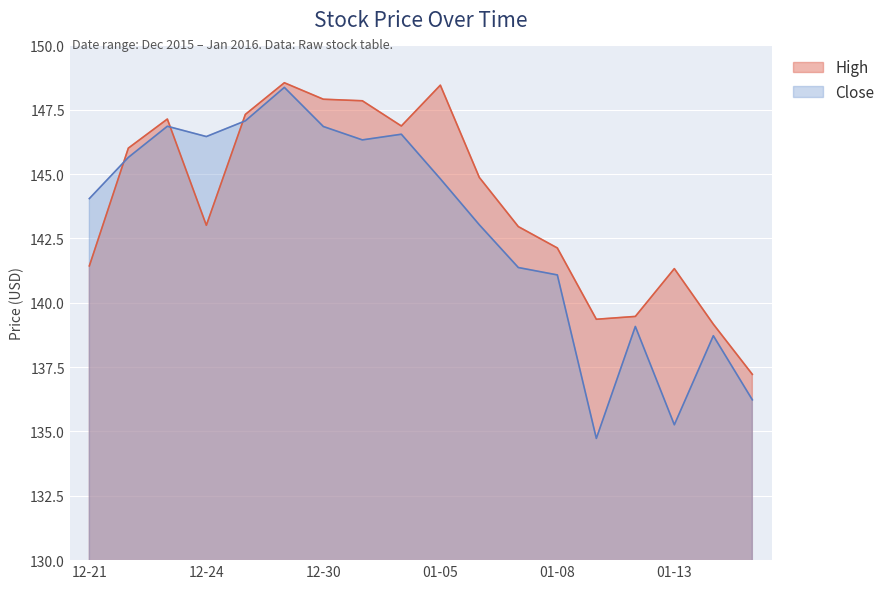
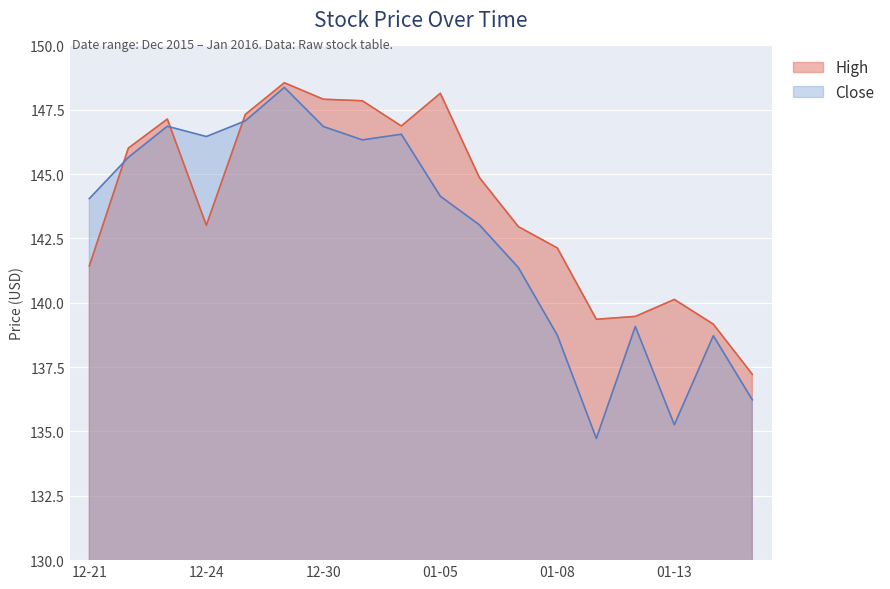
  {
    "High": {
      "12-21": 141.4,
      "12-24": 143.0,
      "12-30": 147.9,
-     "01-05": 148.5,
+     "01-05": 148.1,
      "01-08": 142.1,
-     "01-13": 141.3
+     "01-13": 140.1
    },
    "Close": {
      "12-21": 144.0,
      "12-24": 146.5,
      "12-30": 146.9,
-     "01-05": 144.8,
-     "01-08": 141.1,
+     "01-05": 144.1,
+     "01-08": 138.7,
      "01-13": 135.3
    }
  }
